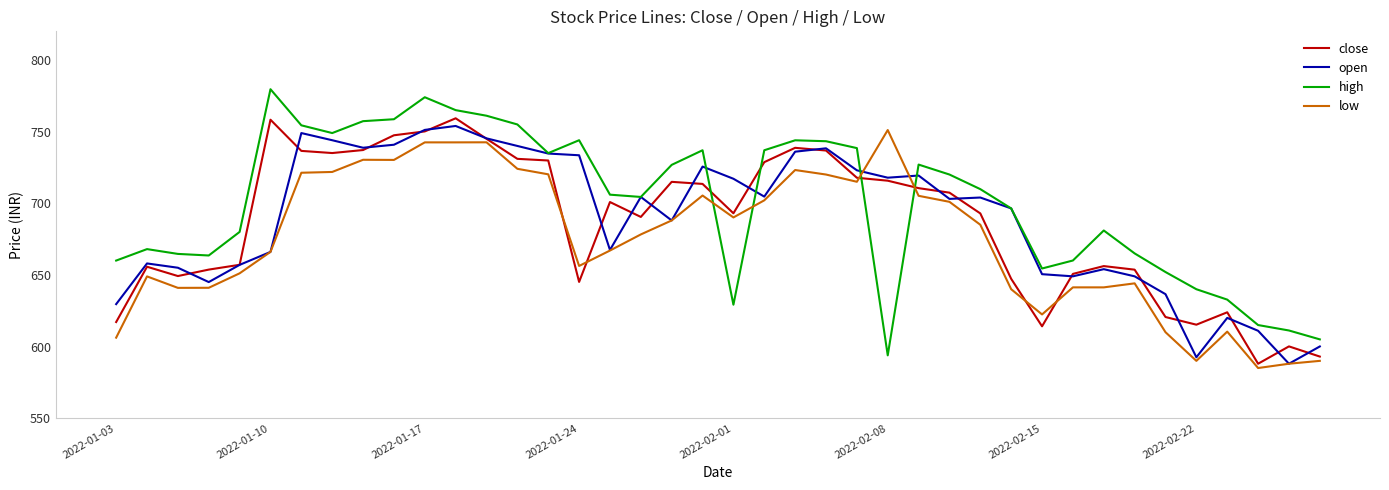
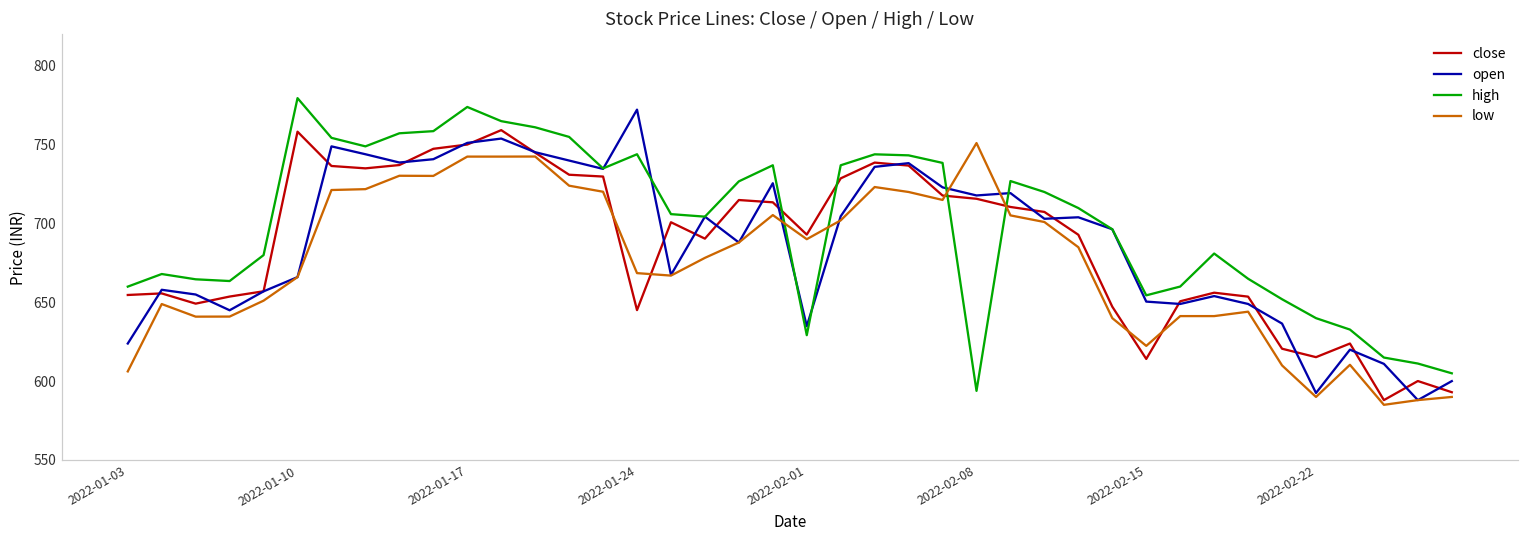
  {
    "close": {
-     "2022-01-03": 617,
+     "2022-01-03": 655,
      "2022-01-10": 758,
      "2022-01-24": 645,
      "2022-02-01": 693,
      "2022-02-08": 716,
      "2022-02-15": 614,
      "2022-02-22": 615
    },
    "open": {
-     "2022-01-03": 630,
-     "2022-01-24": 734,
-     "2022-02-01": 717,
+     "2022-01-03": 624,
+     "2022-01-24": 772,
+     "2022-02-01": 635,
      "2022-02-08": 718,
      "2022-02-15": 651,
      "2022-02-22": 593
    },
    "high": {
      "2022-01-03": 660,
      "2022-01-10": 780,
      "2022-01-17": 774,
      "2022-01-24": 744,
      "2022-02-01": 629,
      "2022-02-08": 594,
      "2022-02-15": 654,
      "2022-02-22": 640
    },
    "low": {
      "2022-01-03": 606,
      "2022-01-17": 743,
-     "2022-01-24": 656,
+     "2022-01-24": 669,
      "2022-02-01": 690,
      "2022-02-08": 751,
      "2022-02-15": 622,
      "2022-02-22": 590
    }
  }
